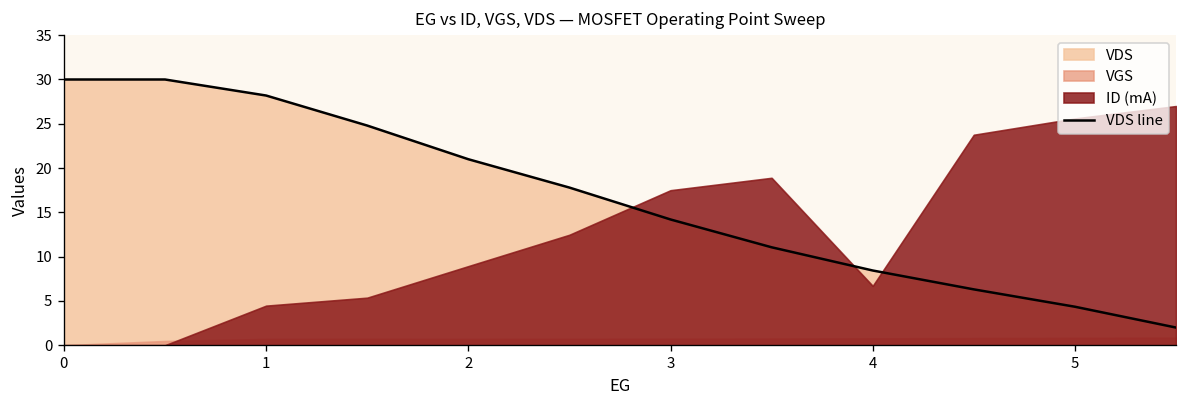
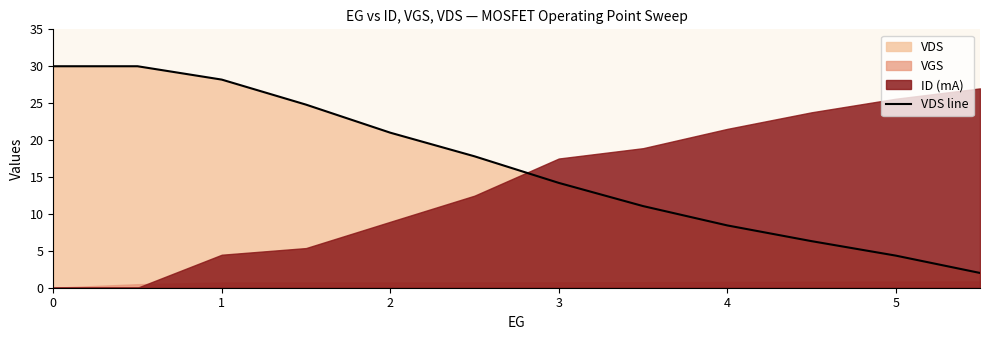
  {
    "ID (mA)": {
      "1": 4,
      "2": 9,
      "3": 18,
-     "4": 7
+     "4": 22
    }
  }
